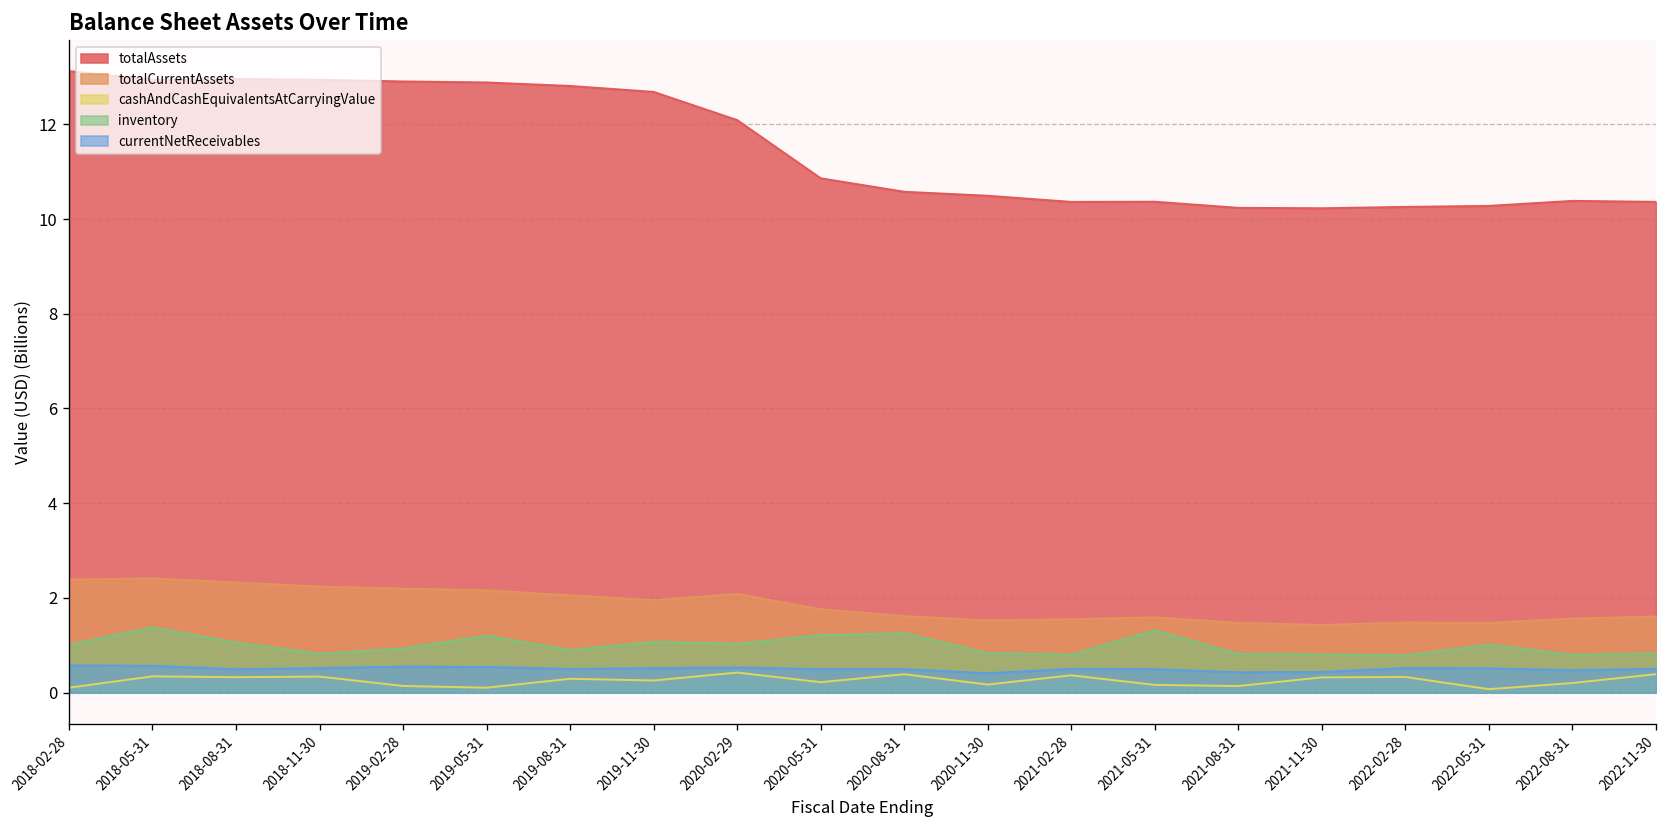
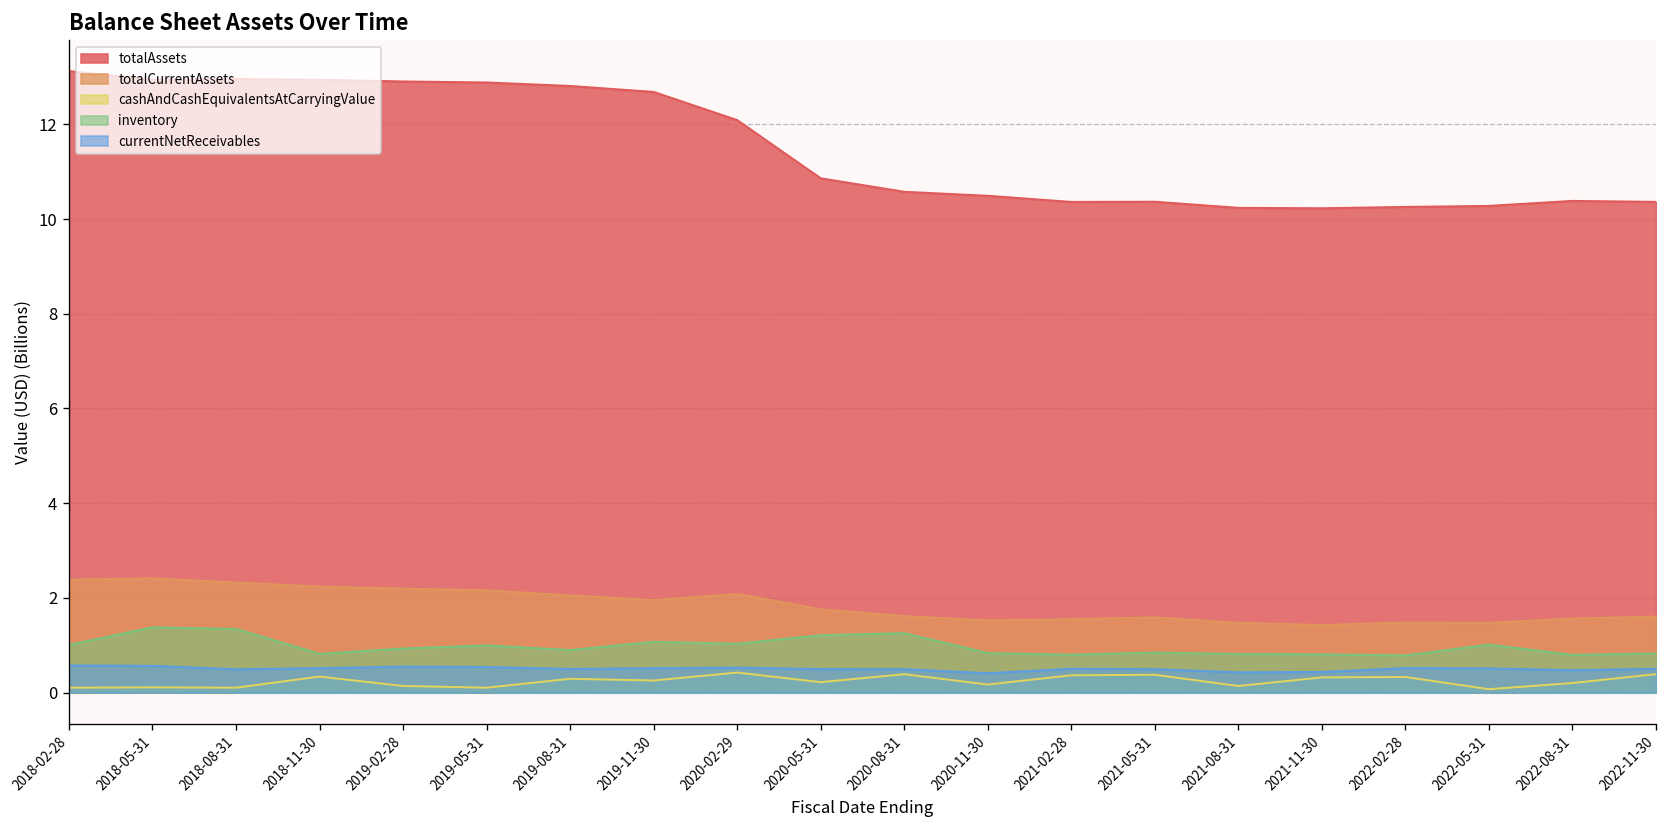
  {
    "cashAndCashEquivalentsAtCarryingValue": {
      "2018-02-28": 0.1,
-     "2018-05-31": 0.3,
-     "2018-08-31": 0.3,
+     "2018-05-31": 0.1,
+     "2018-08-31": 0.1,
      "2018-11-30": 0.3,
      "2019-02-28": 0.1,
      "2019-05-31": 0.1,
      "2019-08-31": 0.3,
      "2019-11-30": 0.3,
      "2020-02-29": 0.4,
      "2020-05-31": 0.2,
      "2020-08-31": 0.4,
      "2020-11-30": 0.2,
      "2021-02-28": 0.4,
-     "2021-05-31": 0.2,
+     "2021-05-31": 0.4,
      "2021-08-31": 0.1,
      "2021-11-30": 0.3,
      "2022-02-28": 0.3,
      "2022-05-31": 0.1,
      "2022-08-31": 0.2,
      "2022-11-30": 0.4
    },
    "inventory": {
      "2018-02-28": 1.0,
      "2018-05-31": 1.4,
-     "2018-08-31": 1.1,
+     "2018-08-31": 1.3,
      "2018-11-30": 0.8,
      "2019-02-28": 0.9,
-     "2019-05-31": 1.2,
+     "2019-05-31": 1.0,
      "2019-08-31": 0.9,
      "2019-11-30": 1.1,
      "2020-02-29": 1.0,
      "2020-05-31": 1.2,
      "2020-08-31": 1.3,
      "2020-11-30": 0.8,
      "2021-02-28": 0.8,
-     "2021-05-31": 1.3,
+     "2021-05-31": 0.8,
      "2021-08-31": 0.8,
      "2021-11-30": 0.8,
      "2022-02-28": 0.8,
      "2022-05-31": 1.0,
      "2022-08-31": 0.8,
      "2022-11-30": 0.8
    },
    "currentNetReceivables": {
      "2018-02-28": 0.6,
      "2018-05-31": 0.6,
      "2018-08-31": 0.5,
      "2018-11-30": 0.5,
      "2019-02-28": 0.5,
      "2019-05-31": 0.5,
      "2019-08-31": 0.5,
      "2019-11-30": 0.5,
      "2020-02-29": 0.5,
      "2020-05-31": 0.5,
      "2020-08-31": 0.5,
      "2020-11-30": 0.4,
      "2021-02-28": 0.5,
      "2021-05-31": 0.5,
      "2021-08-31": 0.4,
      "2021-11-30": 0.4,
      "2022-02-28": 0.5,
      "2022-05-31": 0.5,
      "2022-08-31": 0.5,
      "2022-11-30": 0.5
    }
  }
